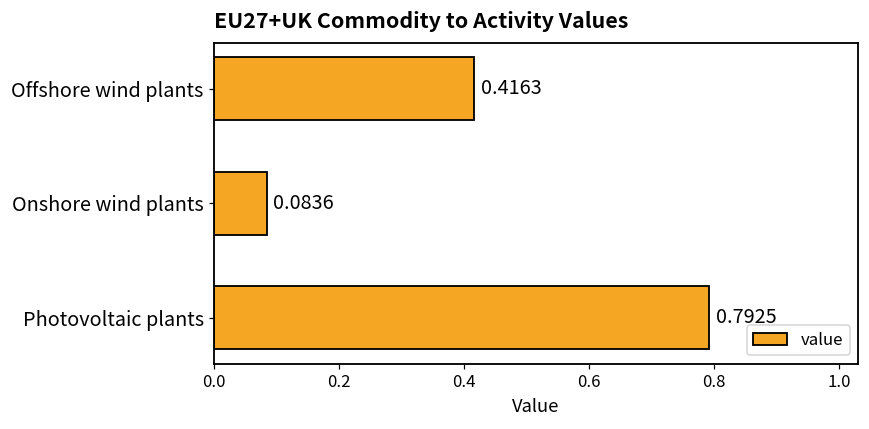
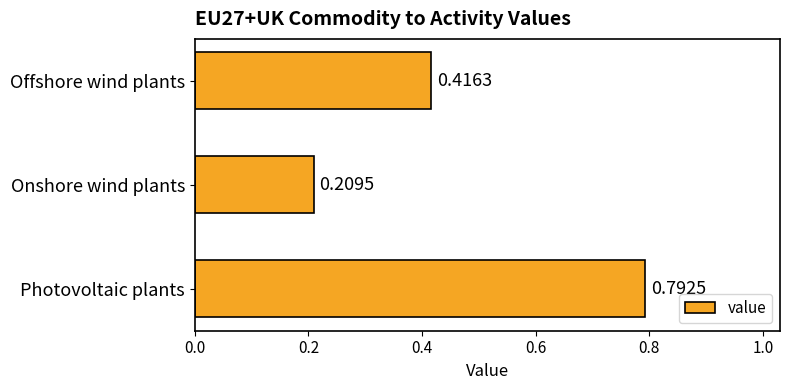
  {
    "Offshore wind plants": 0.4163,
-   "Onshore wind plants": 0.0836
+   "Onshore wind plants": 0.2095
  }
